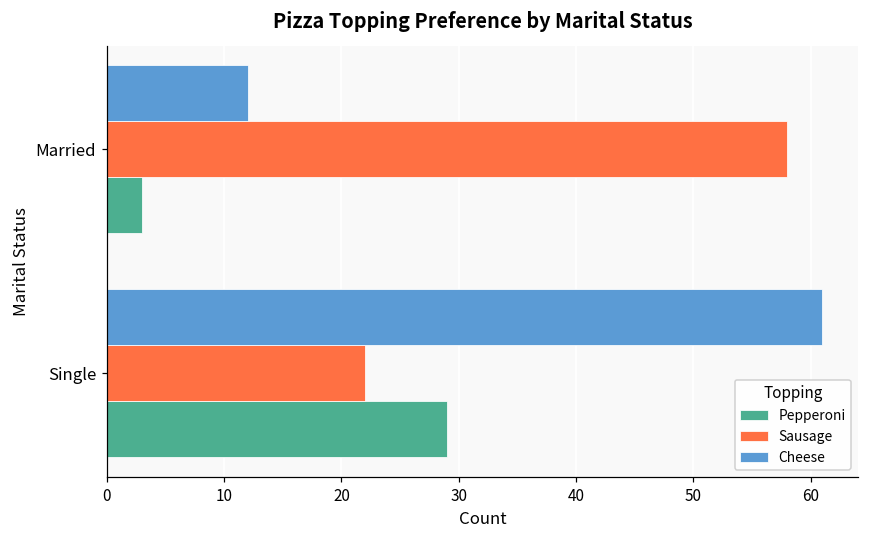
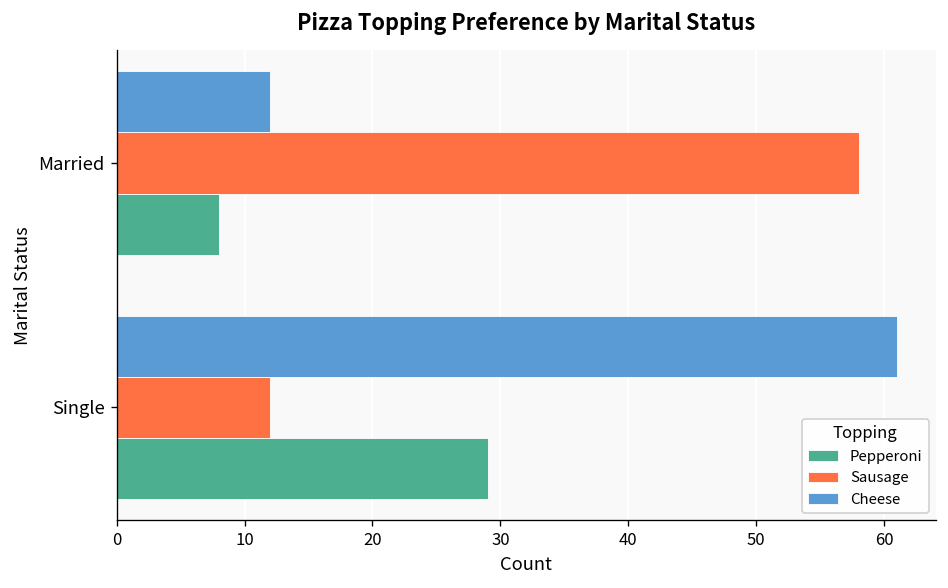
  {
    "Pepperoni": {
-     "Married": 3,
+     "Married": 8,
      "Single": 29
    },
    "Sausage": {
      "Married": 58,
-     "Single": 22
+     "Single": 12
    },
    "Cheese": {
      "Married": 12,
      "Single": 61
    }
  }
